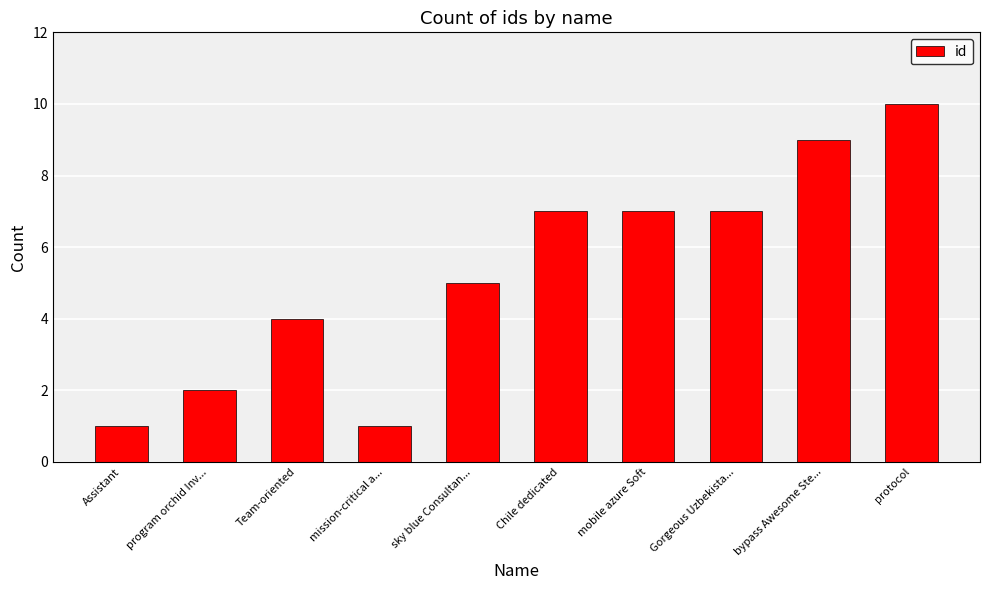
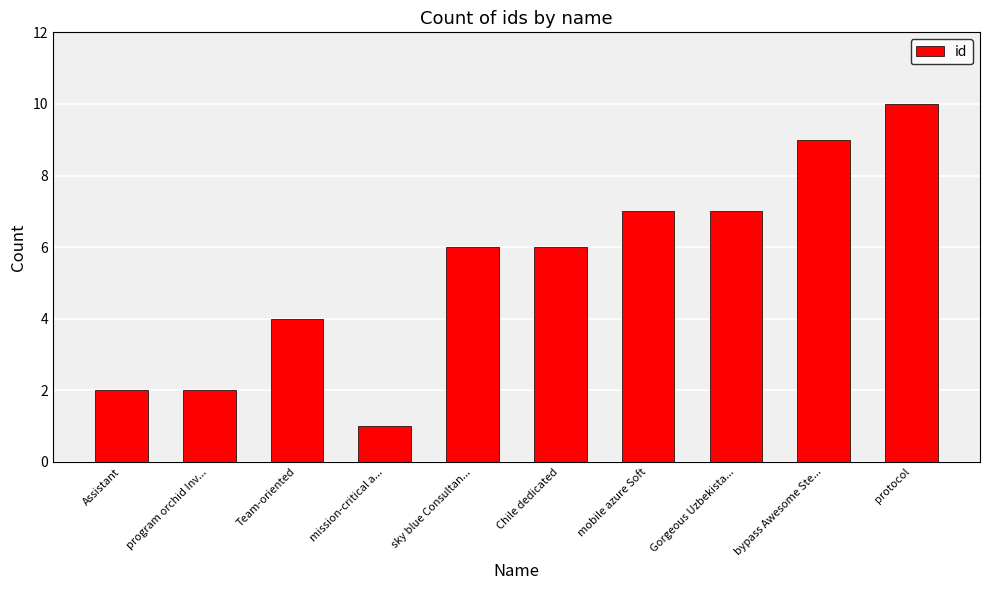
  {
-   "Assistant": 1,
+   "Assistant": 2,
    "program orchid Inv...": 2,
    "Team-oriented": 4,
    "mission-critical a...": 1,
-   "sky blue Consultan...": 5,
-   "Chile dedicated": 7,
+   "sky blue Consultan...": 6,
+   "Chile dedicated": 6,
    "mobile azure Soft": 7,
    "Gorgeous Uzbekista...": 7,
    "bypass Awesome Ste...": 9,
    "protocol": 10
  }
